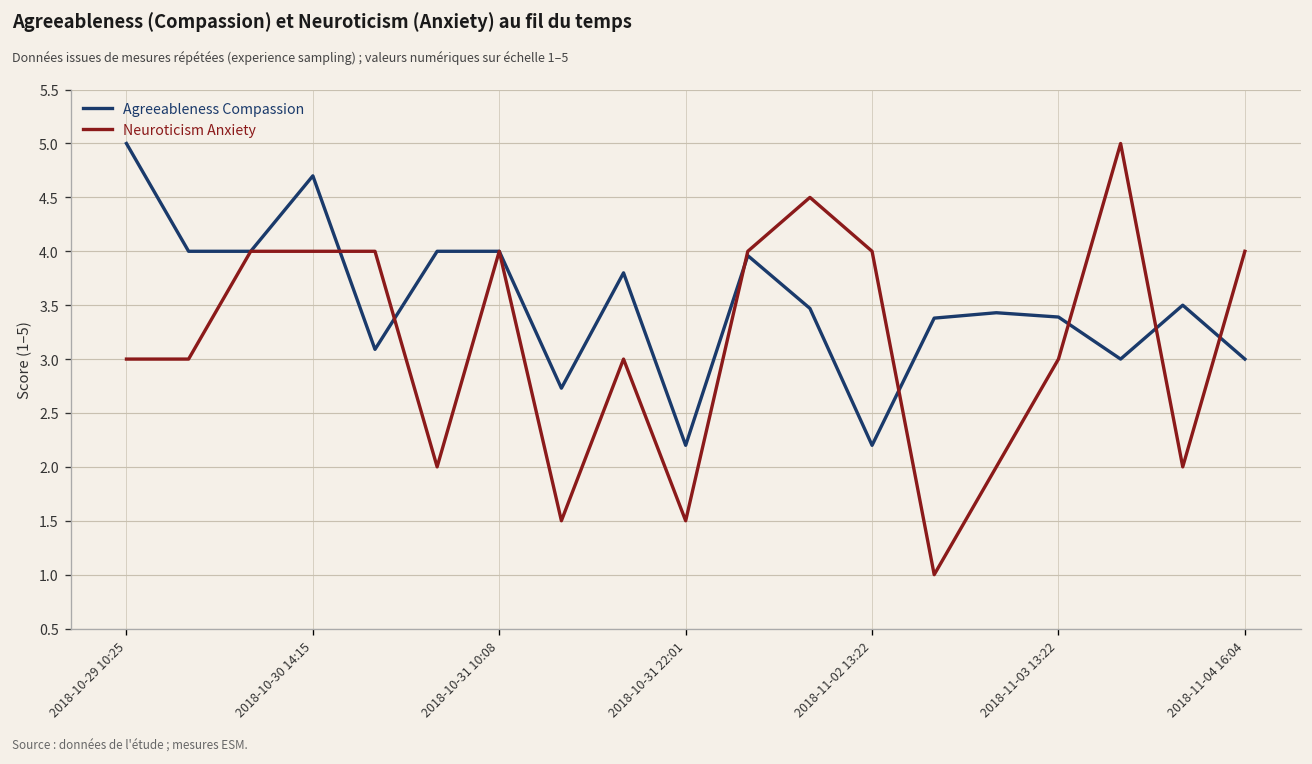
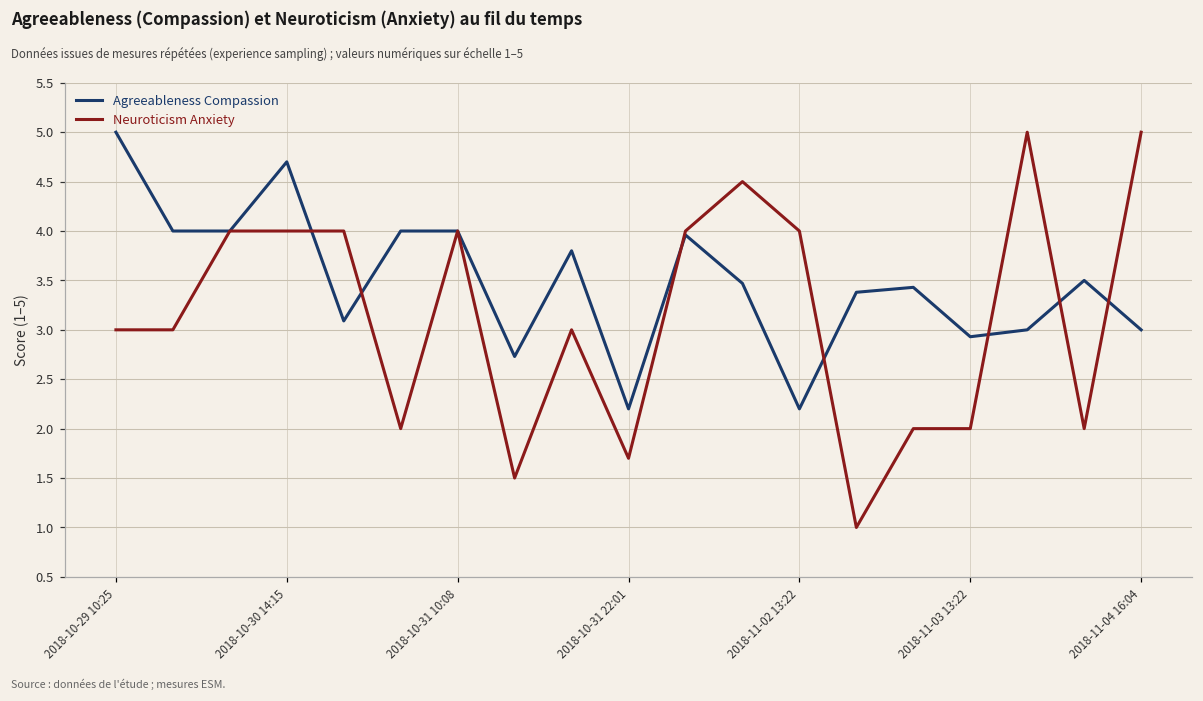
  {
    "Agreeableness Compassion": {
      "2018-10-29 10:25": 5.0,
      "2018-10-30 14:15": 4.7,
      "2018-10-31 22:01": 2.2,
      "2018-11-02 13:22": 2.2,
-     "2018-11-03 13:22": 3.4,
+     "2018-11-03 13:22": 2.9,
      "2018-11-04 16:04": 3.0
    },
    "Neuroticism Anxiety": {
      "2018-10-29 10:25": 3.0,
      "2018-10-30 14:15": 4.0,
-     "2018-10-31 22:01": 1.5,
+     "2018-10-31 22:01": 1.7,
      "2018-11-02 13:22": 4.0,
-     "2018-11-03 13:22": 3,
-     "2018-11-04 16:04": 4
+     "2018-11-03 13:22": 2,
+     "2018-11-04 16:04": 5
    }
  }
